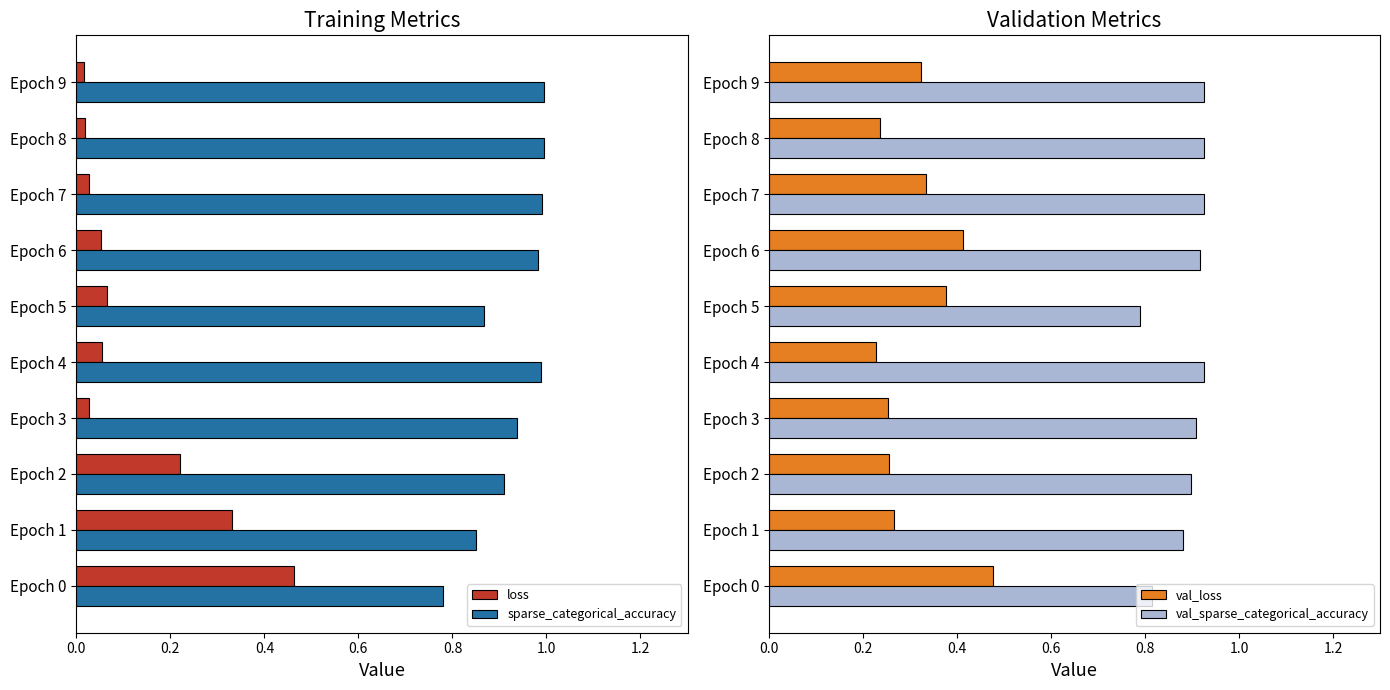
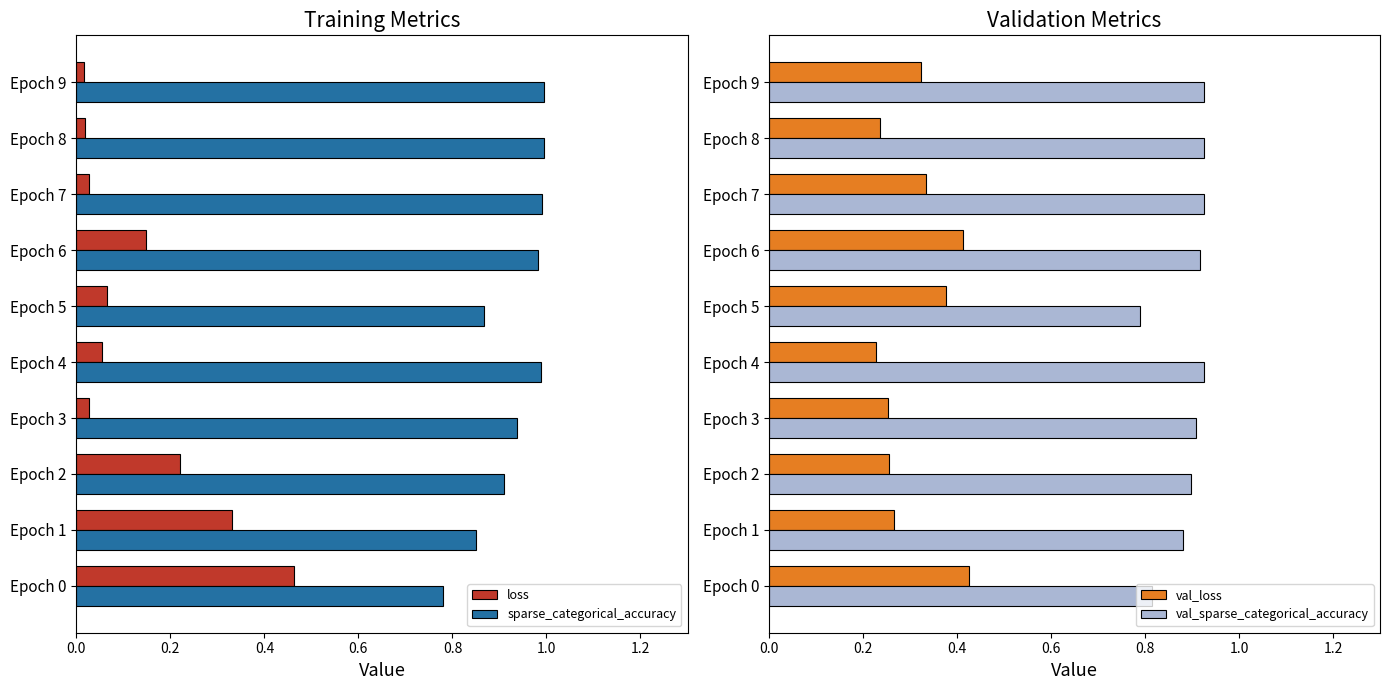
  {
    "Training Metrics": {
      "loss": {
        "Epoch 9": 0.02,
        "Epoch 8": 0.02,
        "Epoch 7": 0.03,
-       "Epoch 6": 0.05,
+       "Epoch 6": 0.15,
        "Epoch 5": 0.07,
        "Epoch 4": 0.05,
        "Epoch 3": 0.03,
        "Epoch 2": 0.22,
        "Epoch 1": 0.33,
        "Epoch 0": 0.46
      },
      "sparse_categorical_accuracy": {
        "Epoch 9": 0.99,
        "Epoch 8": 0.99,
        "Epoch 7": 0.99,
        "Epoch 6": 0.98,
        "Epoch 5": 0.87,
        "Epoch 4": 0.99,
        "Epoch 3": 0.94,
        "Epoch 2": 0.91,
        "Epoch 1": 0.85,
        "Epoch 0": 0.78
      }
    },
    "Validation Metrics": {
      "val_loss": {
        "Epoch 9": 0.32,
        "Epoch 8": 0.24,
        "Epoch 7": 0.33,
        "Epoch 6": 0.41,
        "Epoch 5": 0.38,
        "Epoch 4": 0.23,
        "Epoch 3": 0.25,
        "Epoch 2": 0.26,
        "Epoch 1": 0.27,
-       "Epoch 0": 0.48
+       "Epoch 0": 0.43
      },
      "val_sparse_categorical_accuracy": {
        "Epoch 9": 0.93,
        "Epoch 8": 0.93,
        "Epoch 7": 0.93,
        "Epoch 6": 0.92,
        "Epoch 5": 0.79,
        "Epoch 4": 0.93,
        "Epoch 3": 0.91,
        "Epoch 2": 0.90,
        "Epoch 1": 0.88
      }
    }
  }
